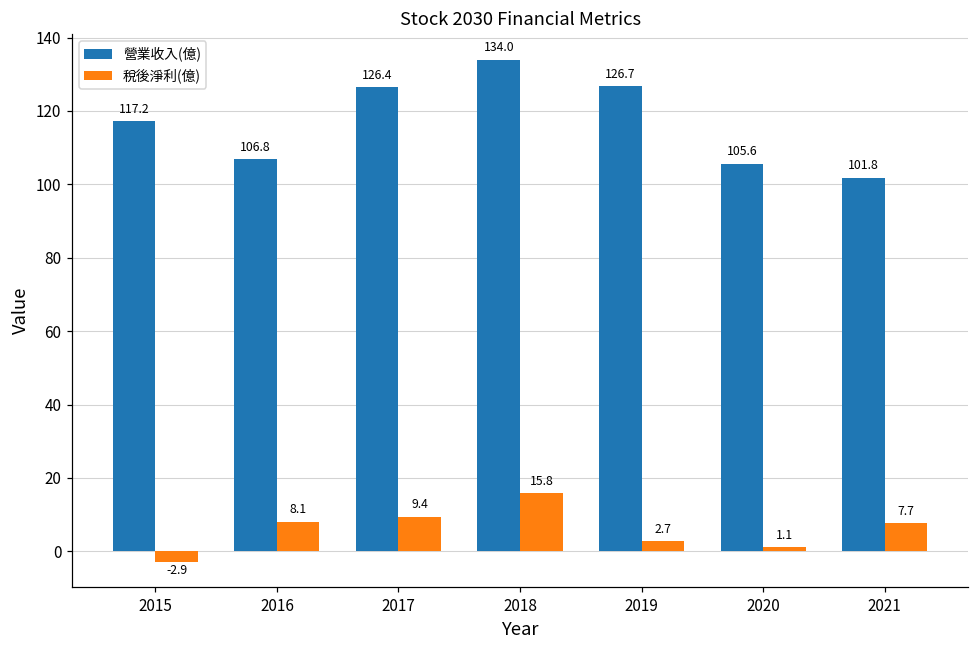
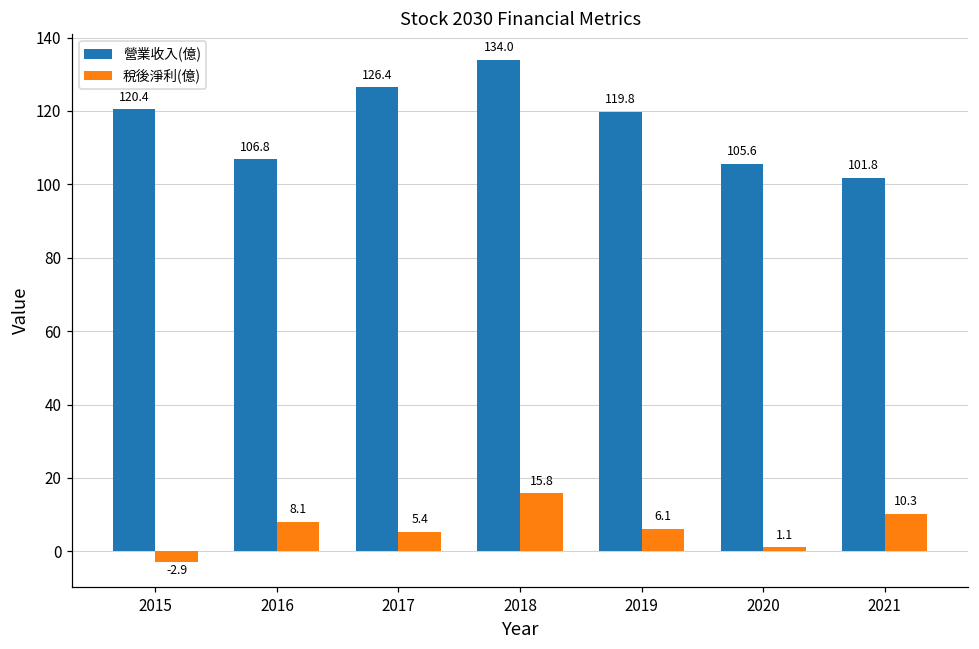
  {
    "營業收入(億)": {
-     "2015": 117.2,
+     "2015": 120.4,
      "2016": 106.8,
      "2017": 126.4,
      "2018": 134.0,
-     "2019": 126.7,
+     "2019": 119.8,
      "2020": 105.6,
      "2021": 101.8
    },
    "稅後淨利(億)": {
      "2015": -2.9,
      "2016": 8.1,
-     "2017": 9.4,
+     "2017": 5.4,
      "2018": 15.8,
-     "2019": 2.7,
+     "2019": 6.1,
      "2020": 1.1,
-     "2021": 7.7
+     "2021": 10.3
    }
  }
